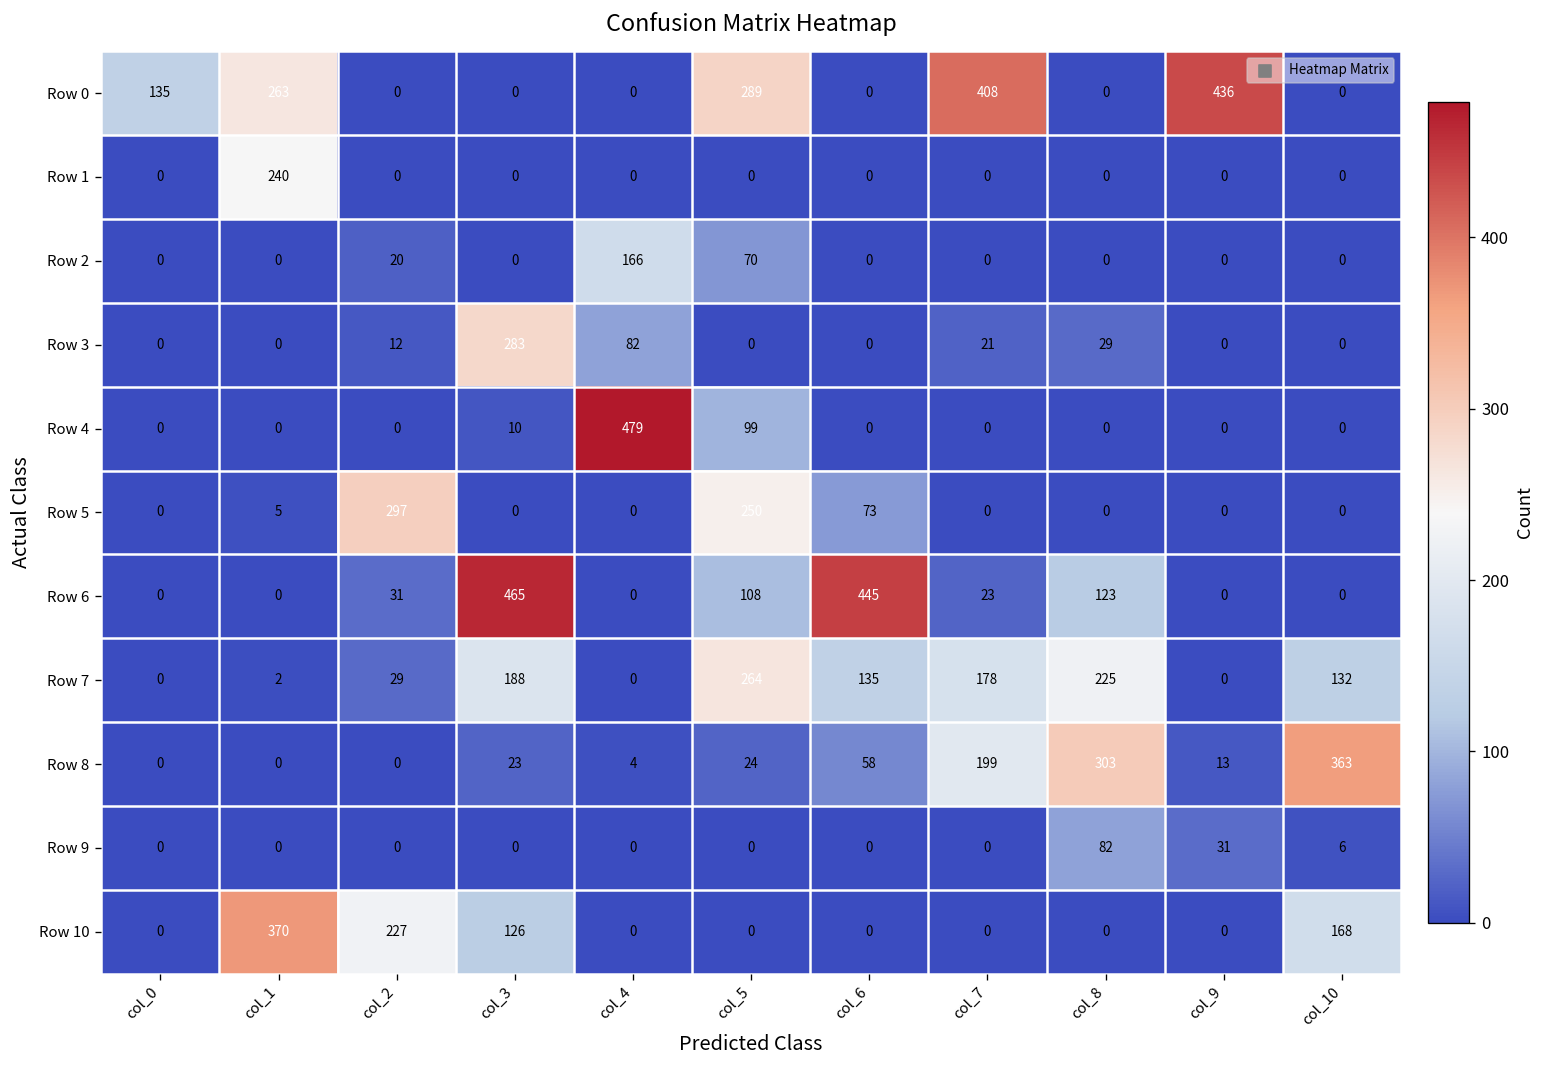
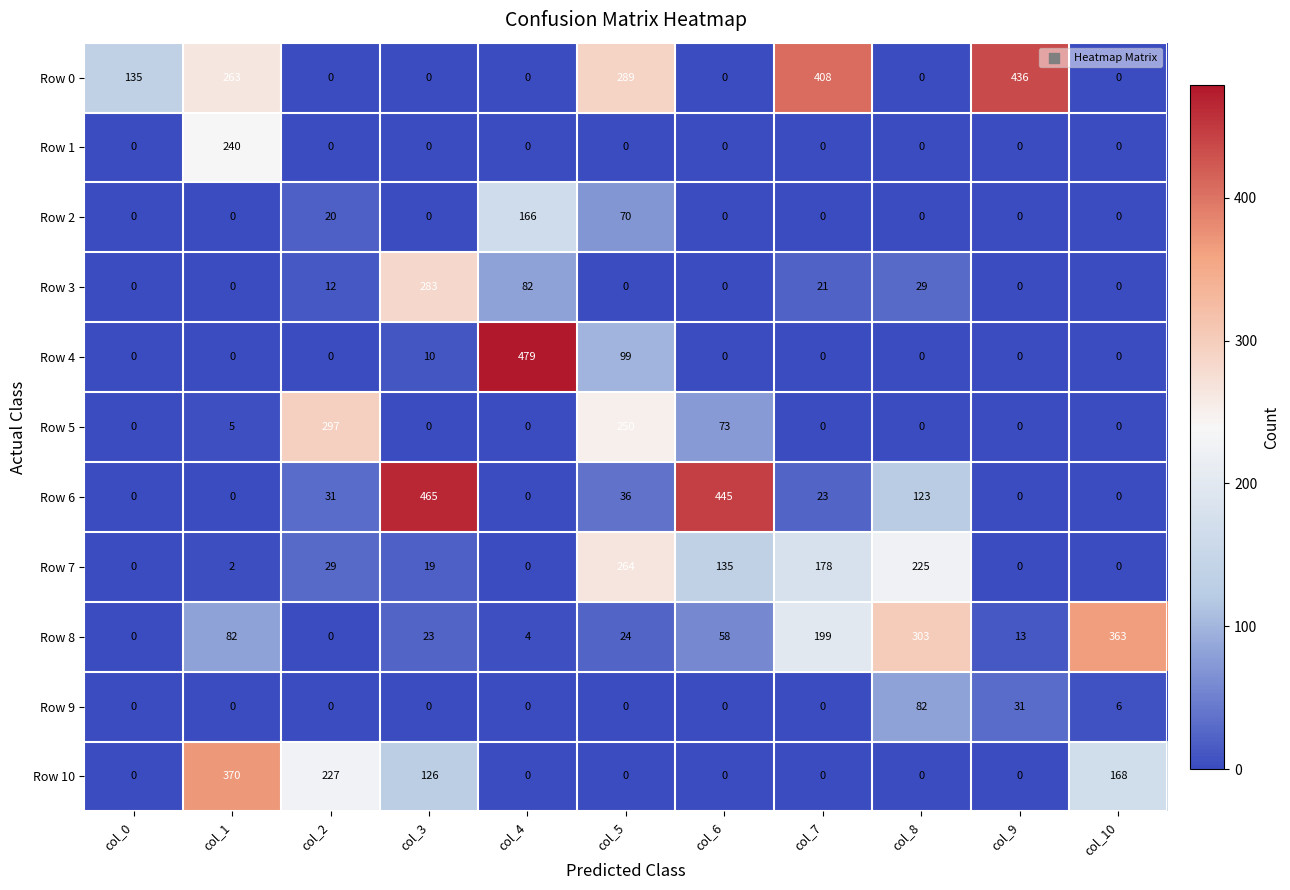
  {
    "Row 0": {
      "col_0": 135,
      "col_2": 0,
      "col_3": 0,
      "col_4": 0,
      "col_5": 289,
      "col_6": 0,
      "col_7": 408,
      "col_8": 0,
      "col_9": 436,
      "col_10": 0
    },
    "Row 1": {
      "col_0": 0,
      "col_1": 240,
      "col_2": 0,
      "col_3": 0,
      "col_4": 0,
      "col_5": 0,
      "col_6": 0,
      "col_7": 0,
      "col_8": 0,
      "col_9": 0,
      "col_10": 0
    },
    "Row 2": {
      "col_0": 0,
      "col_1": 0,
      "col_2": 20,
      "col_3": 0,
      "col_4": 166,
      "col_5": 70,
      "col_6": 0,
      "col_7": 0,
      "col_8": 0,
      "col_9": 0,
      "col_10": 0
    },
    "Row 3": {
      "col_0": 0,
      "col_1": 0,
      "col_2": 12,
      "col_3": 283,
      "col_4": 82,
      "col_5": 0,
      "col_6": 0,
      "col_7": 21,
      "col_8": 29,
      "col_9": 0,
      "col_10": 0
    },
    "Row 4": {
      "col_0": 0,
      "col_1": 0,
      "col_2": 0,
      "col_3": 10,
      "col_4": 479,
      "col_5": 99,
      "col_6": 0,
      "col_7": 0,
      "col_8": 0,
      "col_9": 0,
      "col_10": 0
    },
    "Row 5": {
      "col_0": 0,
      "col_1": 5,
      "col_2": 297,
      "col_3": 0,
      "col_4": 0,
      "col_6": 73,
      "col_7": 0,
      "col_8": 0,
      "col_9": 0,
      "col_10": 0
    },
    "Row 6": {
      "col_0": 0,
      "col_1": 0,
      "col_2": 31,
      "col_3": 465,
      "col_4": 0,
-     "col_5": 108,
+     "col_5": 36,
      "col_6": 445,
      "col_7": 23,
      "col_8": 123,
      "col_9": 0,
      "col_10": 0
    },
    "Row 7": {
      "col_0": 0,
      "col_1": 2,
      "col_2": 29,
-     "col_3": 188,
+     "col_3": 19,
      "col_4": 0,
      "col_6": 135,
      "col_7": 178,
      "col_8": 225,
      "col_9": 0,
-     "col_10": 132
+     "col_10": 0
    },
    "Row 8": {
      "col_0": 0,
-     "col_1": 0,
+     "col_1": 82,
      "col_2": 0,
      "col_3": 23,
      "col_4": 4,
      "col_5": 24,
      "col_6": 58,
      "col_7": 199,
      "col_8": 303,
      "col_9": 13,
      "col_10": 363
    },
    "Row 9": {
      "col_0": 0,
      "col_1": 0,
      "col_2": 0,
      "col_3": 0,
      "col_4": 0,
      "col_5": 0,
      "col_6": 0,
      "col_7": 0,
      "col_8": 82,
      "col_9": 31,
      "col_10": 6
    },
    "Row 10": {
      "col_0": 0,
      "col_1": 370,
      "col_2": 227,
      "col_3": 126,
      "col_4": 0,
      "col_5": 0,
      "col_6": 0,
      "col_7": 0,
      "col_8": 0,
      "col_9": 0,
      "col_10": 168
    }
  }
